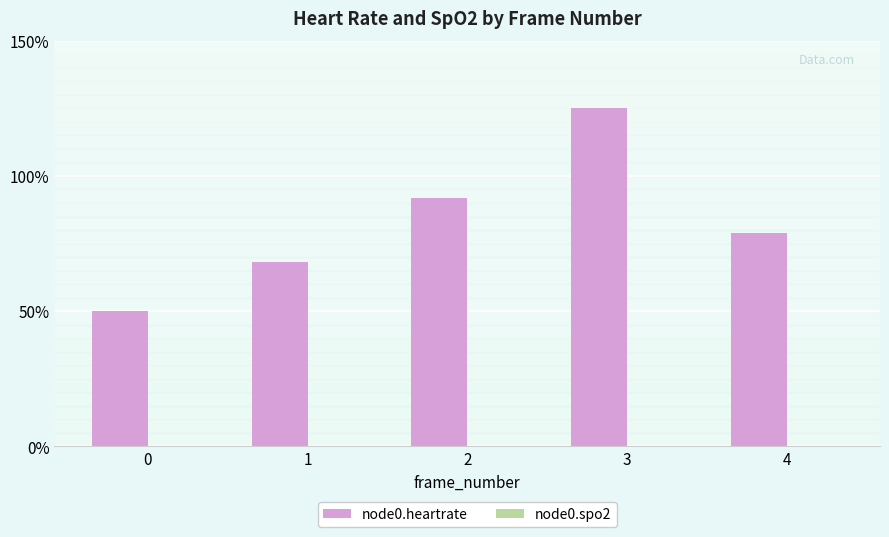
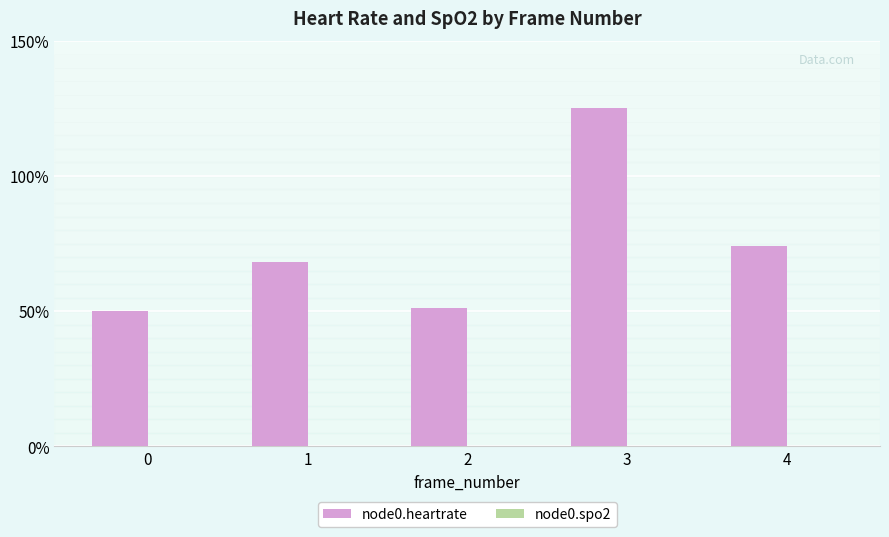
  {
    "node0.heartrate": {
      "0": "50%",
      "1": "68%",
-     "2": "92%",
+     "2": "51%",
      "3": "125%",
-     "4": "79%"
+     "4": "74%"
    },
    "node0.spo2": {
      "0": "0%",
      "1": "0%",
      "2": "0%",
      "3": "0%",
      "4": "0%"
    }
  }
